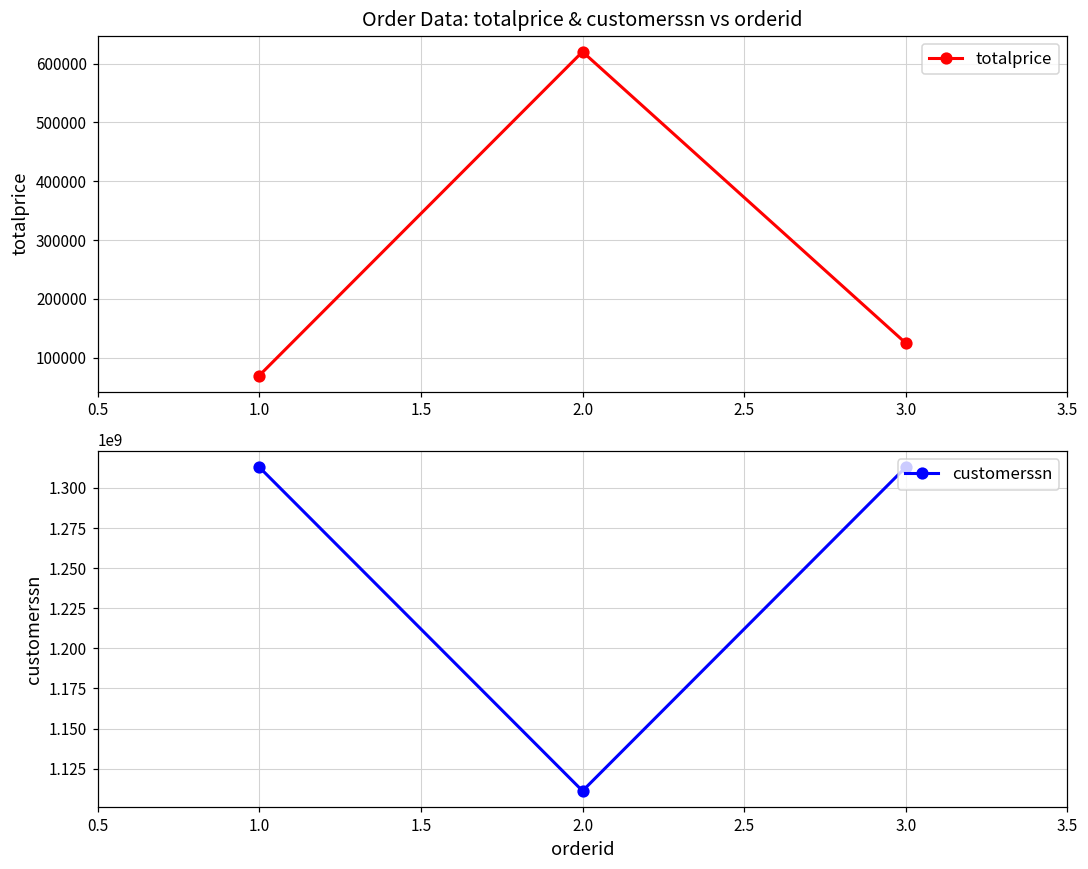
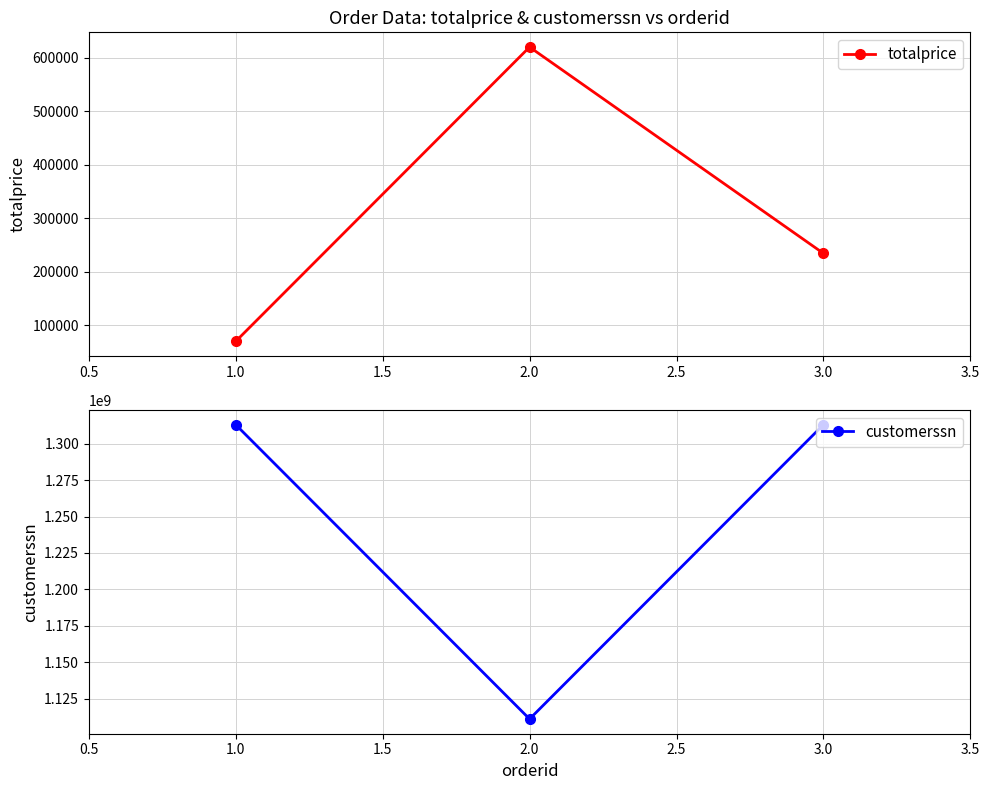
  {
    "Order Data: totalprice & customerssn vs orderid": {
      "1.0": 70000,
      "2.0": 620000,
-     "3.0": 130000
+     "3.0": 230000
    }
  }
